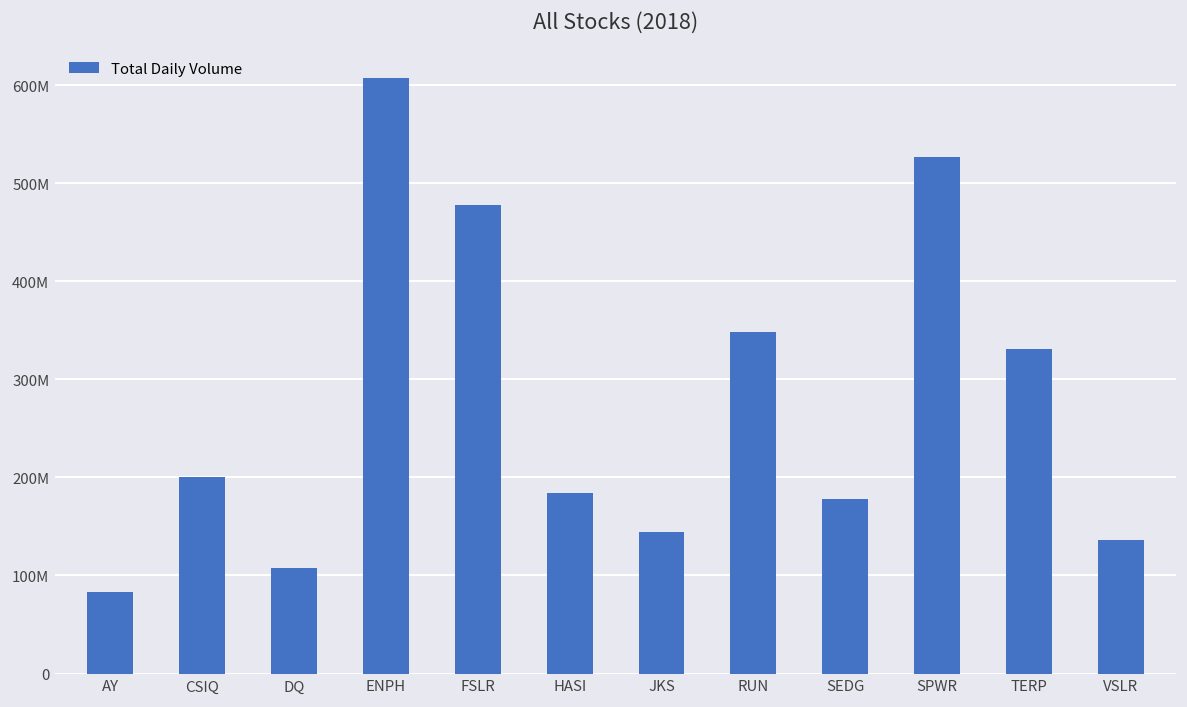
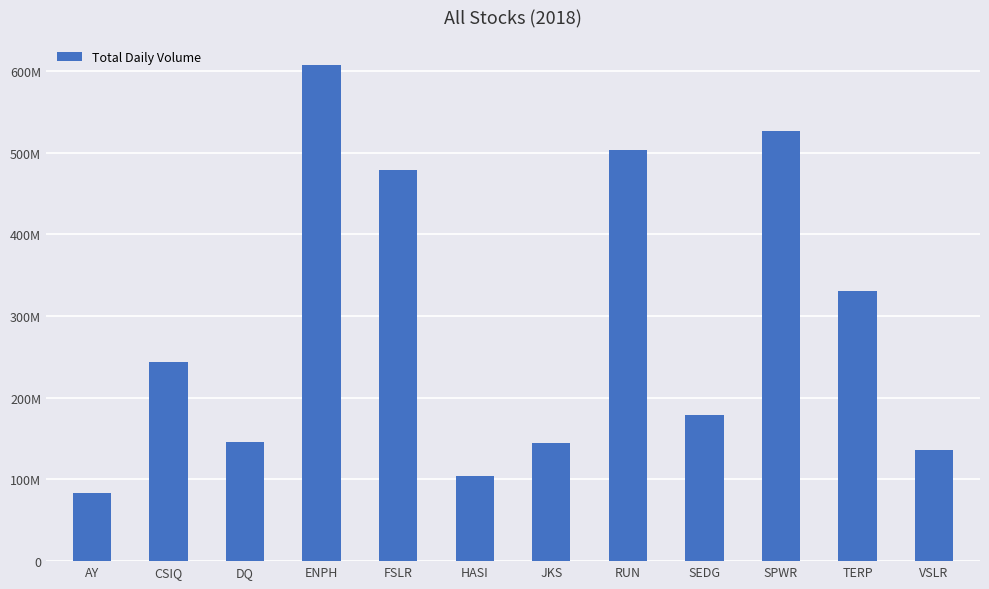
  {
    "AY": 80000000,
-   "CSIQ": 200000000,
-   "DQ": 110000000,
+   "CSIQ": 240000000,
+   "DQ": 150000000,
    "ENPH": 610000000,
    "FSLR": 480000000,
-   "HASI": 180000000,
+   "HASI": 100000000,
    "JKS": 140000000,
-   "RUN": 350000000,
+   "RUN": 500000000,
    "SEDG": 180000000,
    "SPWR": 530000000,
    "TERP": 330000000,
    "VSLR": 140000000
  }
